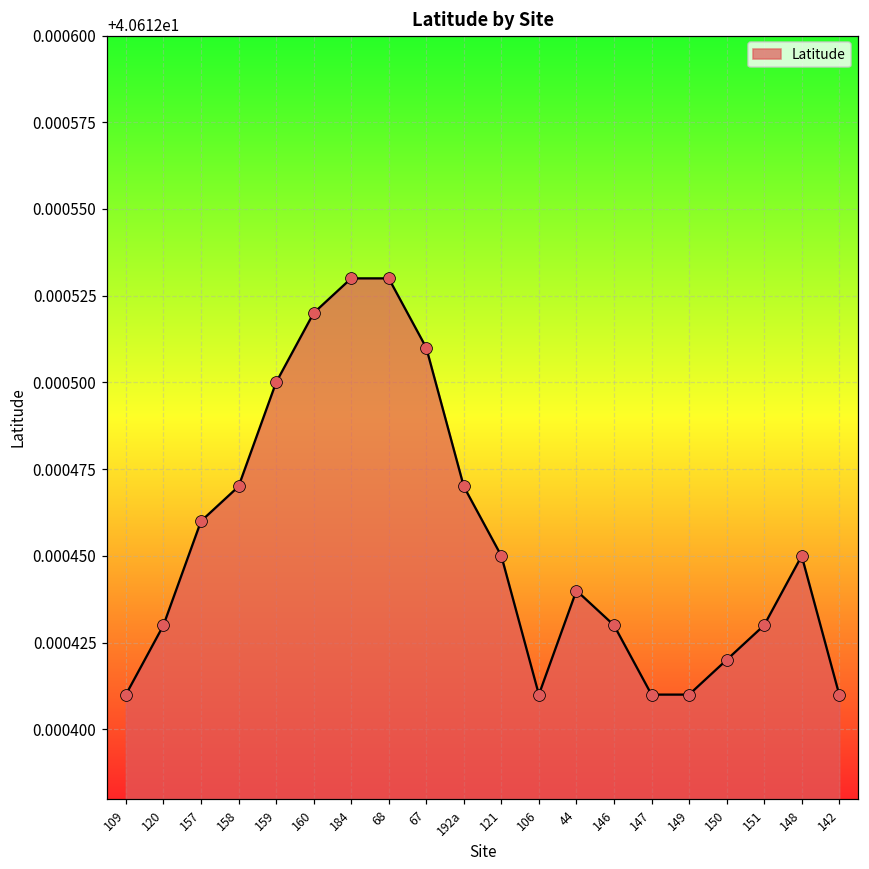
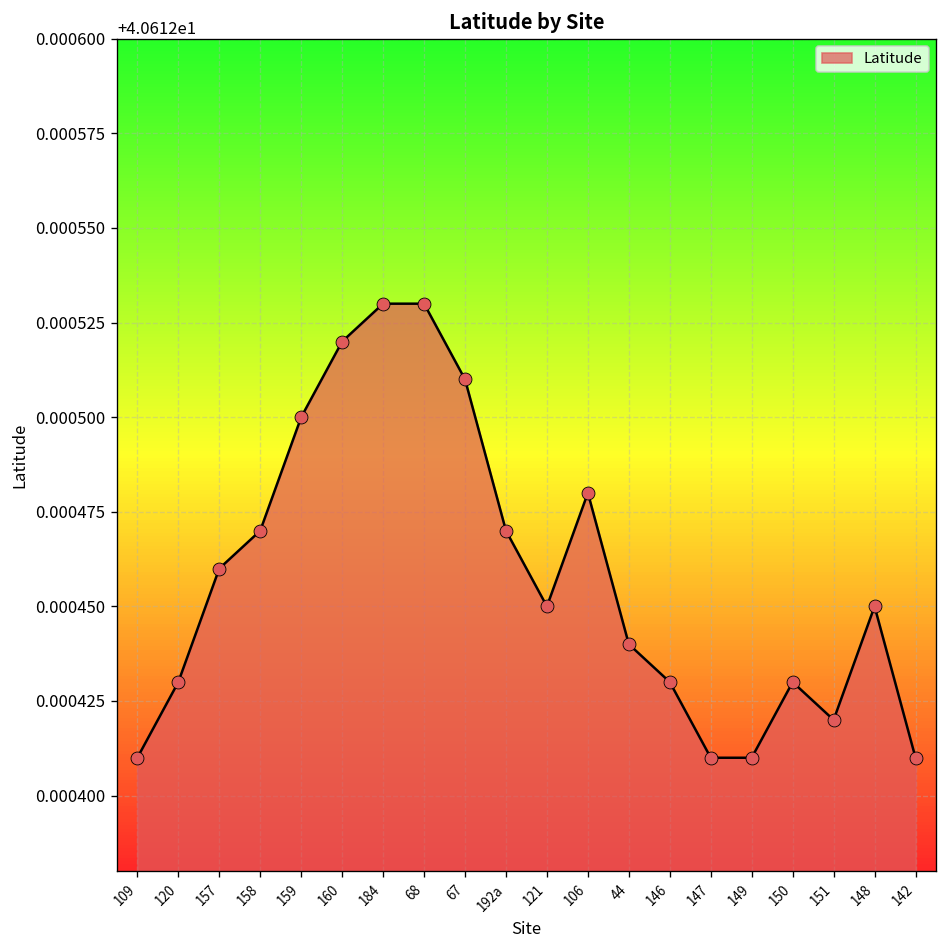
  {
    "109": 40.61241,
    "120": 40.61243,
    "157": 40.61246,
    "158": 40.61247,
    "159": 40.61250,
    "160": 40.61252,
    "184": 40.61253,
    "68": 40.61253,
    "67": 40.61251,
    "192a": 40.61247,
    "121": 40.61245,
-   "106": 40.61241,
+   "106": 40.61248,
    "44": 40.61244,
    "146": 40.61243,
    "147": 40.61241,
    "149": 40.61241,
-   "150": 40.61242,
-   "151": 40.61243,
+   "150": 40.61243,
+   "151": 40.61242,
    "148": 40.61245,
    "142": 40.61241
  }
